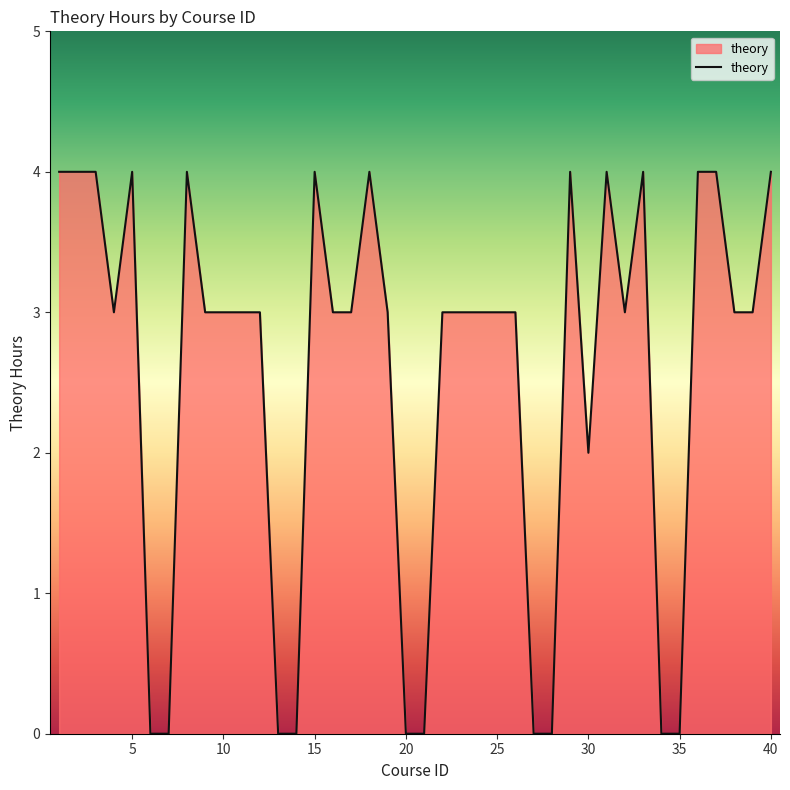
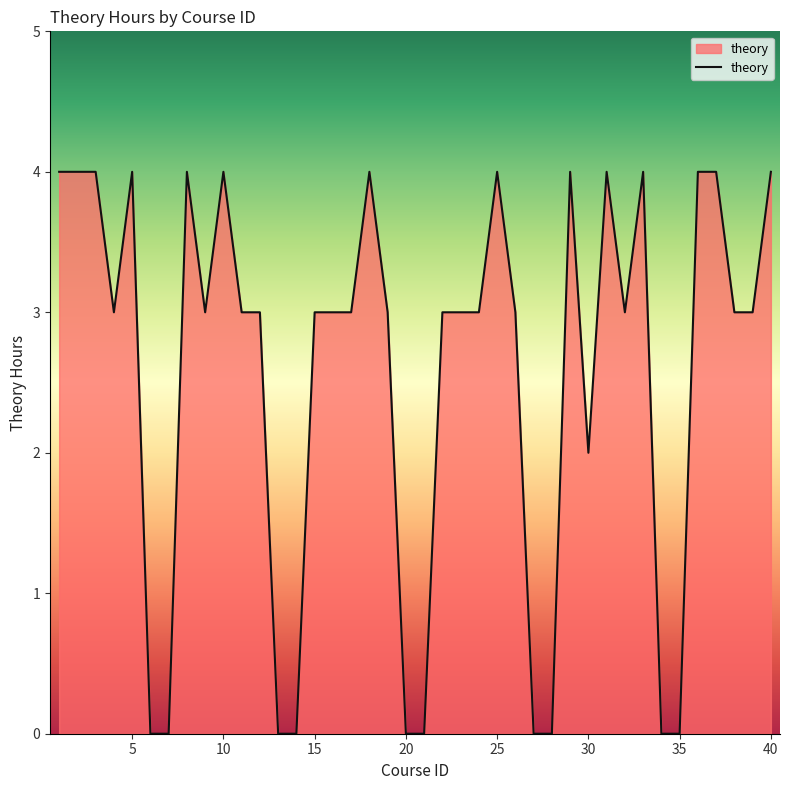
  {
    "5": 4,
-   "10": 3,
-   "15": 4,
+   "10": 4,
+   "15": 3,
    "20": 0,
-   "25": 3,
+   "25": 4,
    "30": 2,
    "35": 0,
    "40": 4
  }
